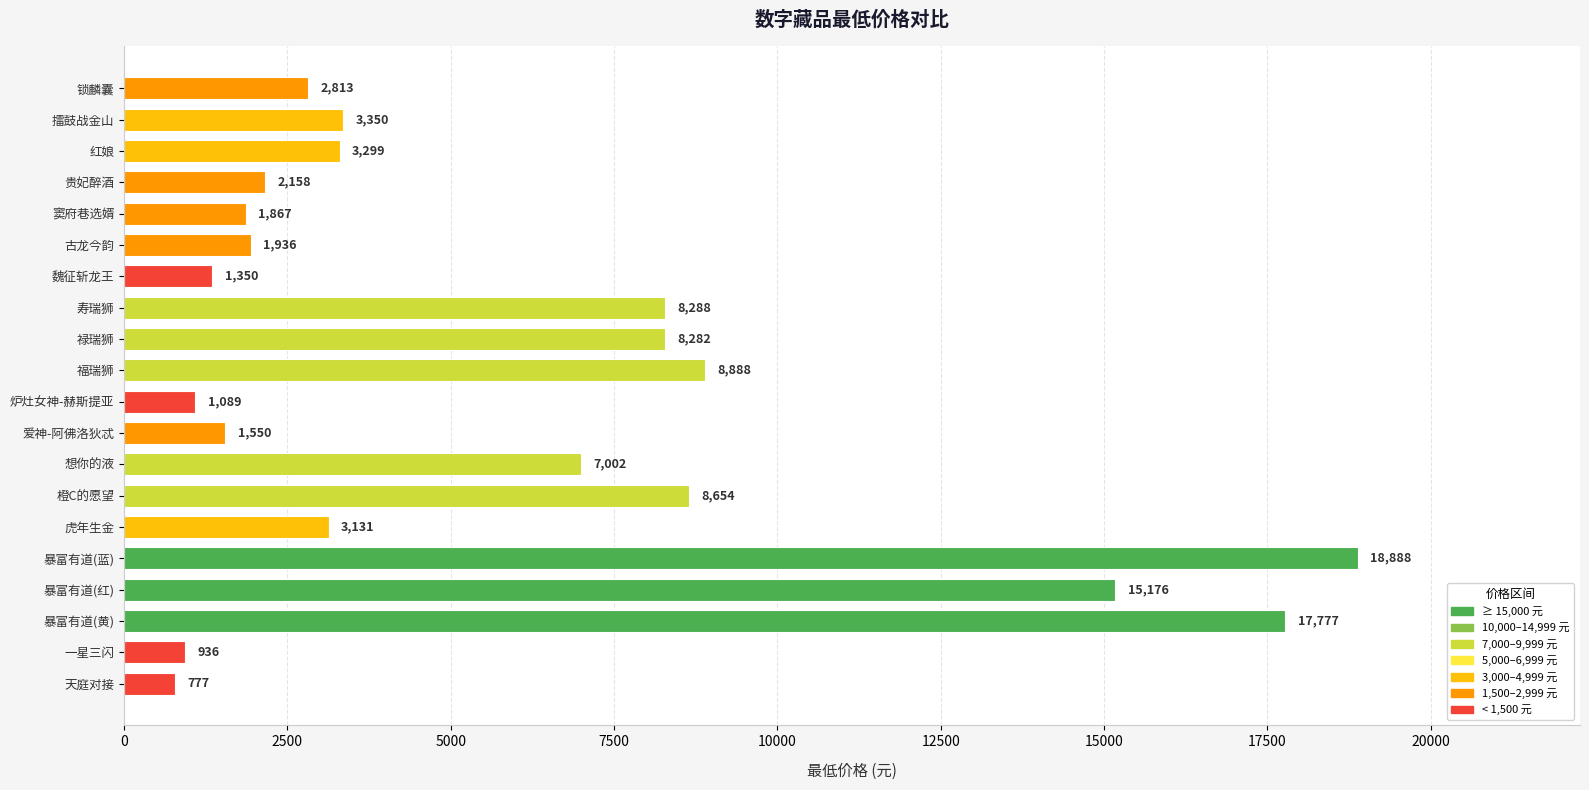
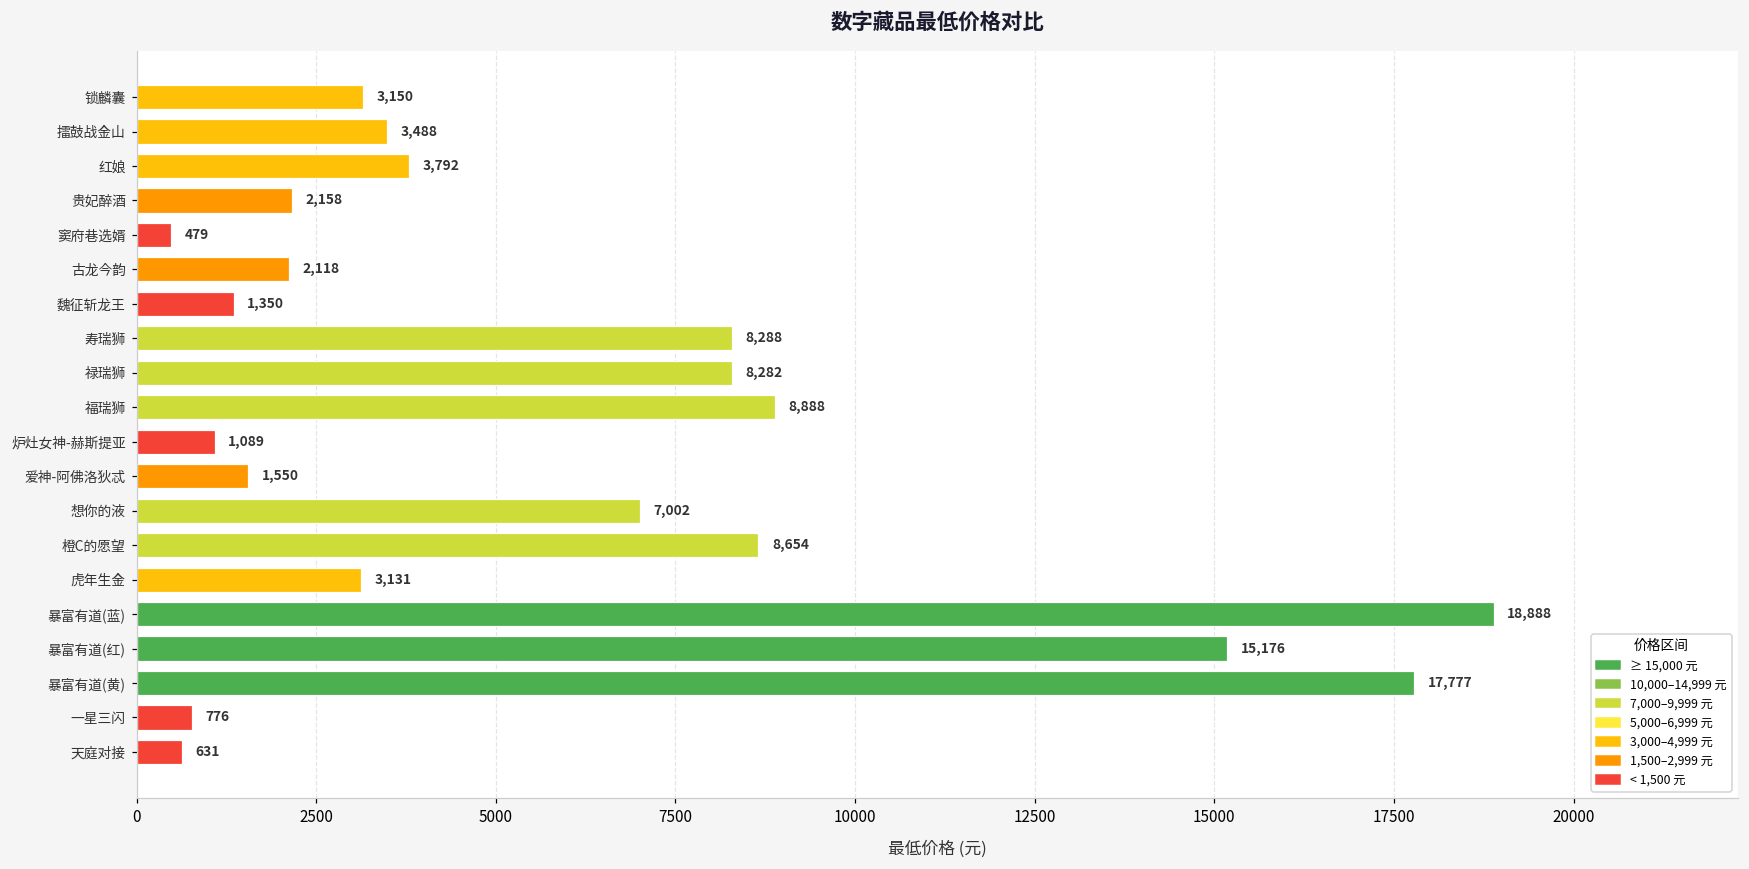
  {
-   "锁麟囊": "2,813",
-   "擂鼓战金山": "3,350",
-   "红娘": "3,299",
+   "锁麟囊": "3,150",
+   "擂鼓战金山": "3,488",
+   "红娘": "3,792",
    "贵妃醉酒": "2,158",
-   "窦府巷选婿": "1,867",
-   "古龙今韵": "1,936",
+   "窦府巷选婿": "479",
+   "古龙今韵": "2,118",
    "魏征斩龙王": "1,350",
    "寿瑞狮": "8,288",
    "禄瑞狮": "8,282",
    "福瑞狮": "8,888",
    "炉灶女神-赫斯提亚": "1,089",
    "爱神-阿佛洛狄忒": "1,550",
    "想你的液": "7,002",
    "橙C的愿望": "8,654",
    "虎年生金": "3,131",
    "暴富有道(蓝)": "18,888",
    "暴富有道(红)": "15,176",
    "暴富有道(黄)": "17,777",
-   "一星三闪": "936",
-   "天庭对接": "777"
+   "一星三闪": "776",
+   "天庭对接": "631"
  }
